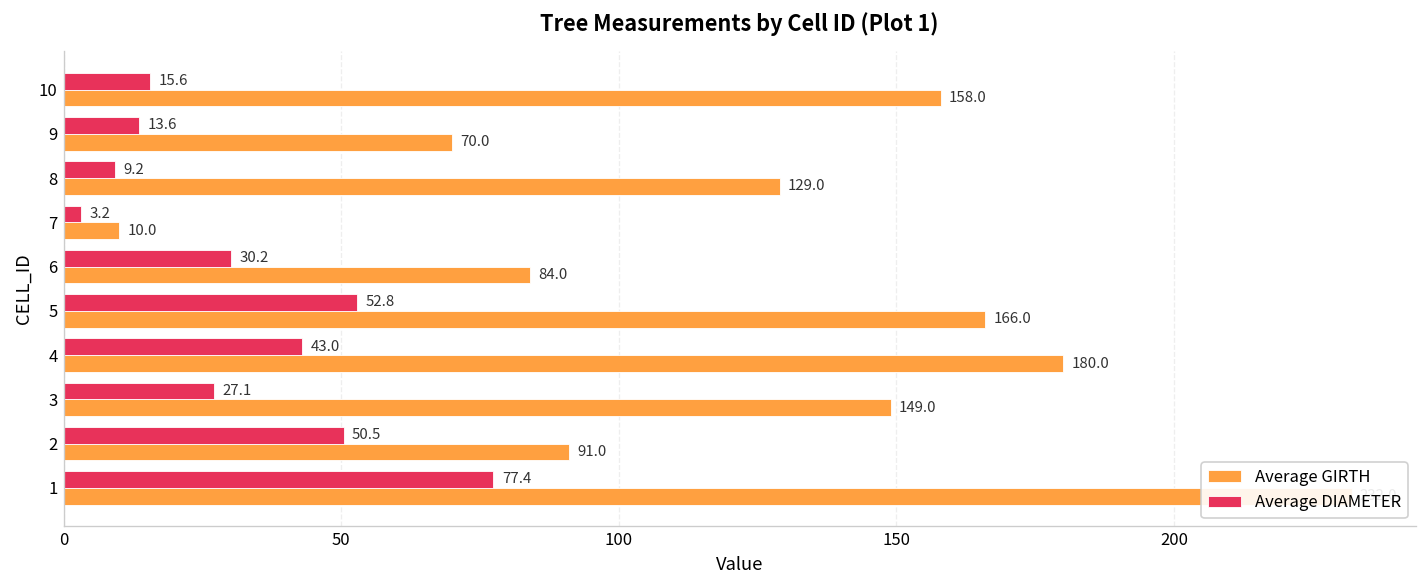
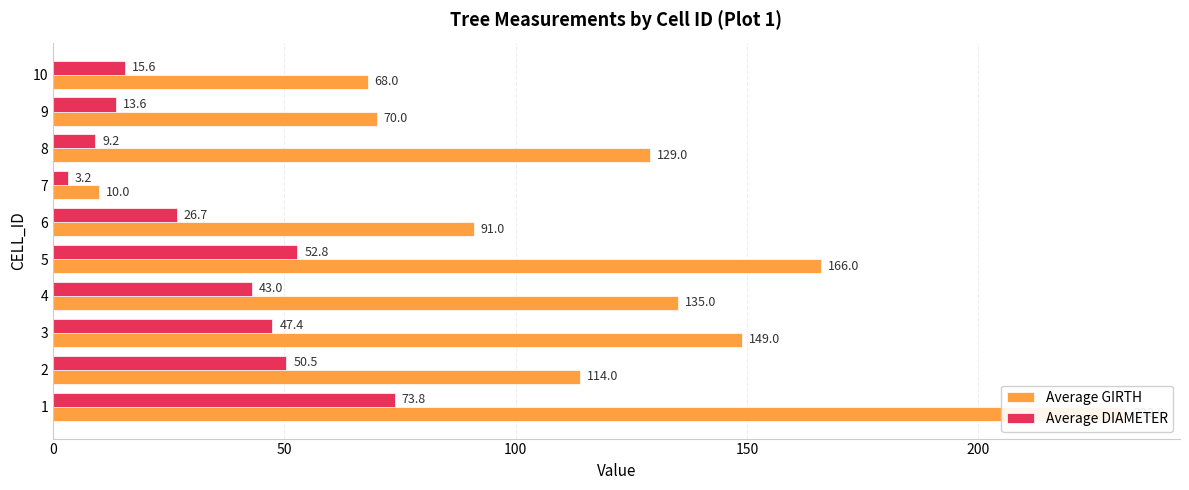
  {
    "Average GIRTH": {
-     "10": 158.0,
+     "10": 68.0,
      "9": 70.0,
      "8": 129.0,
      "7": 10.0,
-     "6": 84.0,
+     "6": 91.0,
      "5": 166.0,
-     "4": 180.0,
+     "4": 135.0,
      "3": 149.0,
-     "2": 91.0
+     "2": 114.0
    },
    "Average DIAMETER": {
      "10": 15.6,
      "9": 13.6,
      "8": 9.2,
      "7": 3.2,
-     "6": 30.2,
+     "6": 26.7,
      "5": 52.8,
      "4": 43.0,
-     "3": 27.1,
+     "3": 47.4,
      "2": 50.5,
-     "1": 77.4
+     "1": 73.8
    }
  }
